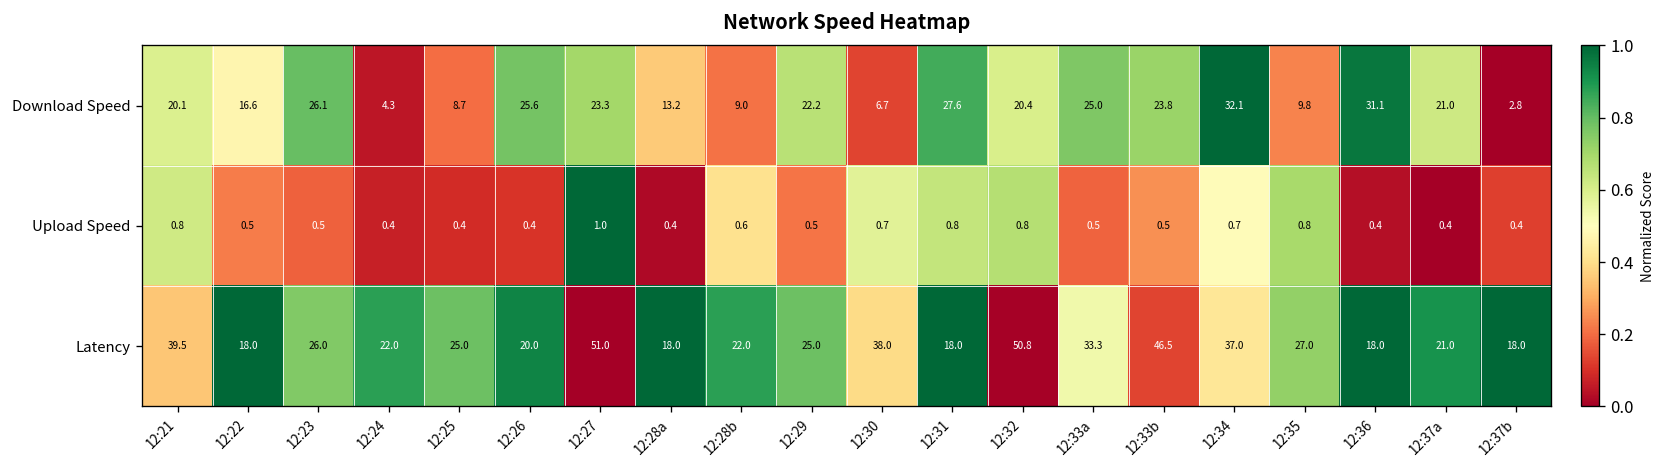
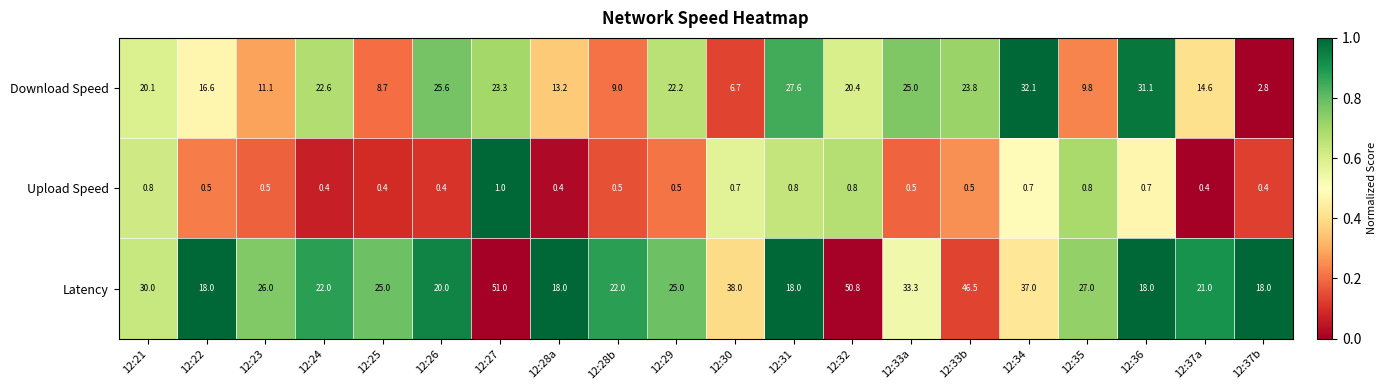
  {
    "Download Speed": {
      "12:21": 20.1,
      "12:22": 16.6,
-     "12:23": 26.1,
-     "12:24": 4.3,
+     "12:23": 11.1,
+     "12:24": 22.6,
      "12:25": 8.7,
      "12:26": 25.6,
      "12:27": 23.3,
      "12:28a": 13.2,
      "12:28b": 9.0,
      "12:29": 22.2,
      "12:30": 6.7,
      "12:31": 27.6,
      "12:32": 20.4,
      "12:33a": 25.0,
      "12:33b": 23.8,
      "12:34": 32.1,
      "12:35": 9.8,
      "12:36": 31.1,
-     "12:37a": 21.0,
+     "12:37a": 14.6,
      "12:37b": 2.8
    },
    "Upload Speed": {
      "12:21": 0.8,
      "12:22": 0.5,
      "12:23": 0.5,
      "12:24": 0.4,
      "12:25": 0.4,
      "12:26": 0.4,
      "12:27": 1.0,
      "12:28a": 0.4,
-     "12:28b": 0.6,
+     "12:28b": 0.5,
      "12:29": 0.5,
      "12:30": 0.7,
      "12:31": 0.8,
      "12:32": 0.8,
      "12:33a": 0.5,
      "12:33b": 0.5,
      "12:34": 0.7,
      "12:35": 0.8,
-     "12:36": 0.4,
+     "12:36": 0.7,
      "12:37a": 0.4,
      "12:37b": 0.4
    },
    "Latency": {
-     "12:21": 39.5,
+     "12:21": 30.0,
      "12:22": 18.0,
      "12:23": 26.0,
      "12:24": 22.0,
      "12:25": 25.0,
      "12:26": 20.0,
      "12:27": 51.0,
      "12:28a": 18.0,
      "12:28b": 22.0,
      "12:29": 25.0,
      "12:30": 38.0,
      "12:31": 18.0,
      "12:32": 50.8,
      "12:33a": 33.3,
      "12:33b": 46.5,
      "12:34": 37.0,
      "12:35": 27.0,
      "12:36": 18.0,
      "12:37a": 21.0,
      "12:37b": 18.0
    }
  }
